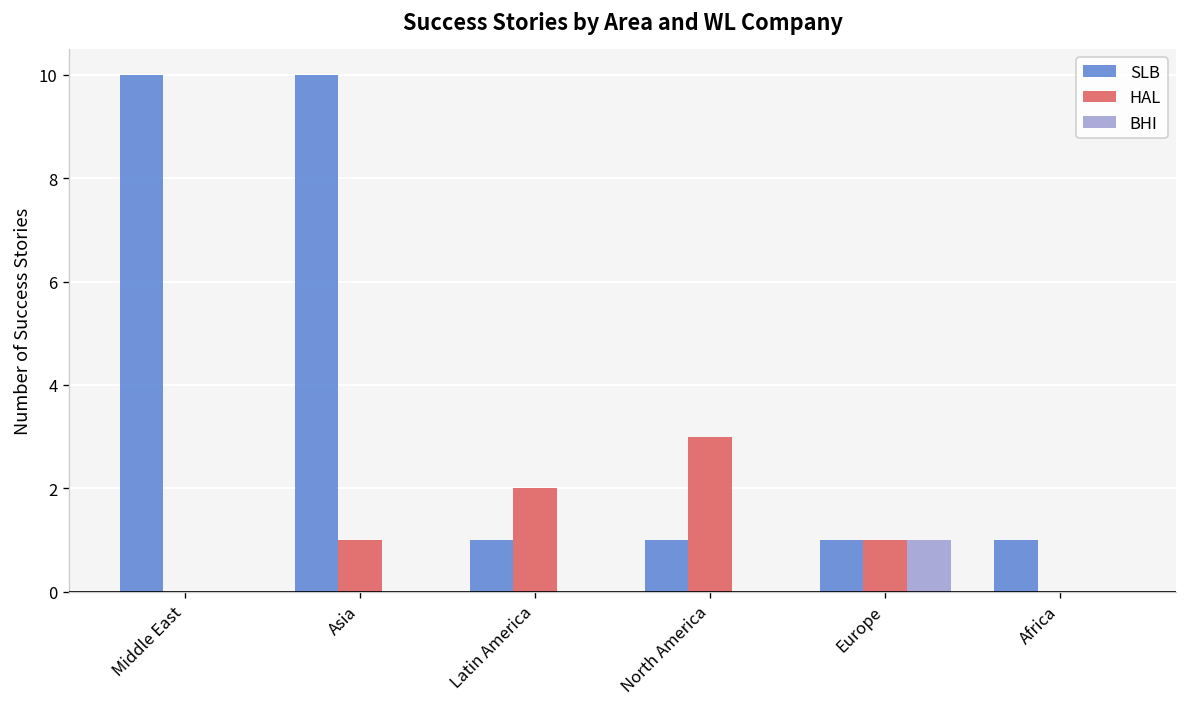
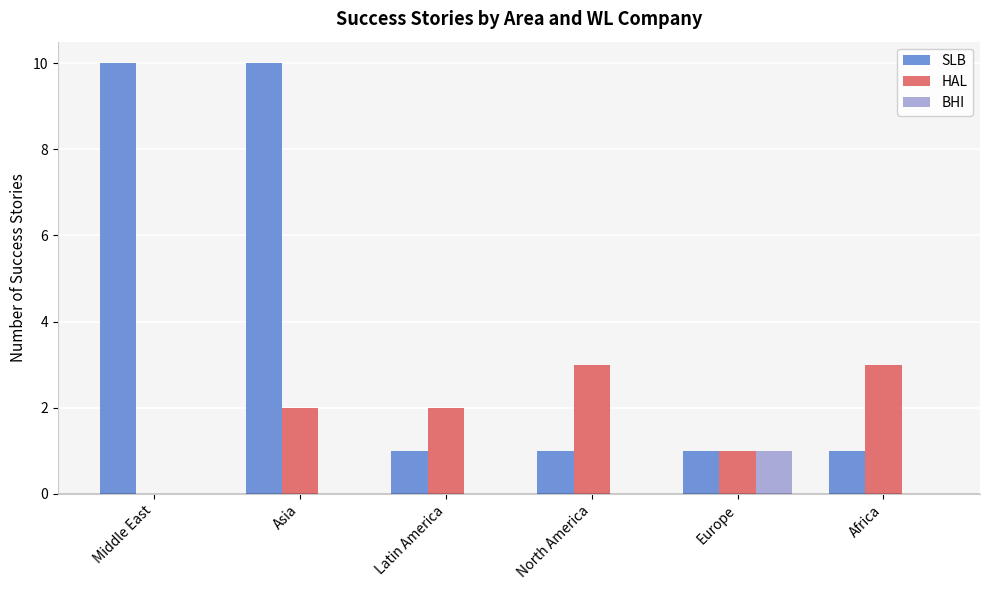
  {
    "SLB": {
      "Middle East": 10,
      "Asia": 10,
      "Latin America": 1,
      "North America": 1,
      "Europe": 1,
      "Africa": 1
    },
    "HAL": {
      "Middle East": 0,
-     "Asia": 1,
+     "Asia": 2,
      "Latin America": 2,
      "North America": 3,
      "Europe": 1,
-     "Africa": 0
+     "Africa": 3
    },
    "BHI": {
      "Middle East": 0,
      "Asia": 0,
      "Latin America": 0,
      "North America": 0,
      "Europe": 1,
      "Africa": 0
    }
  }
